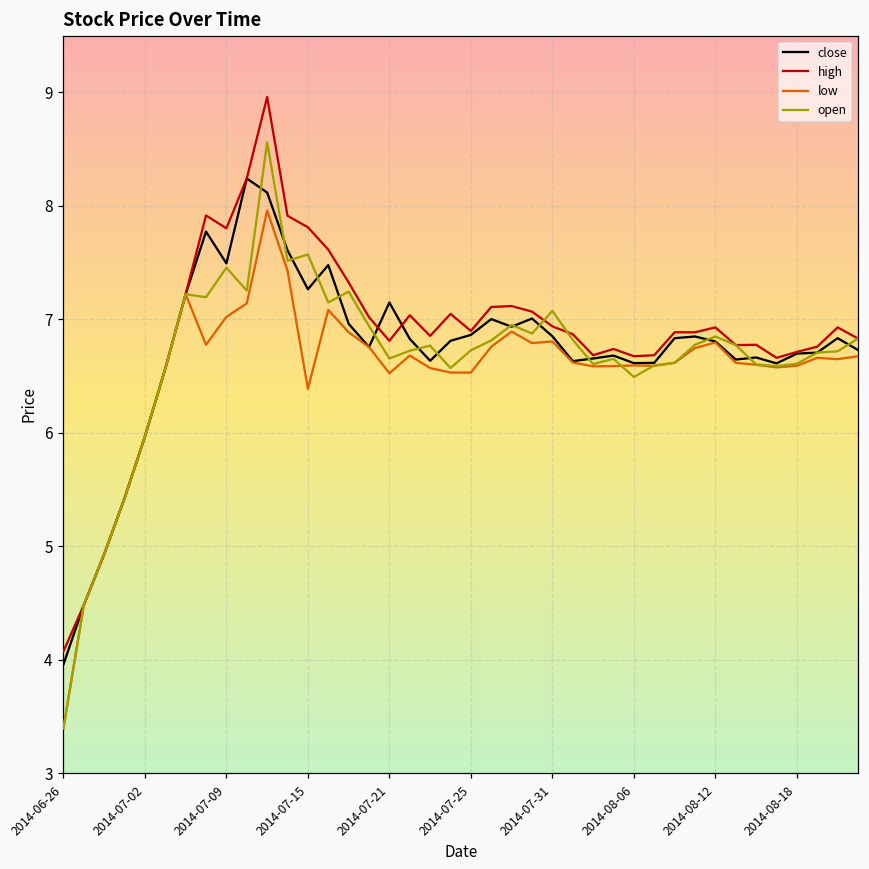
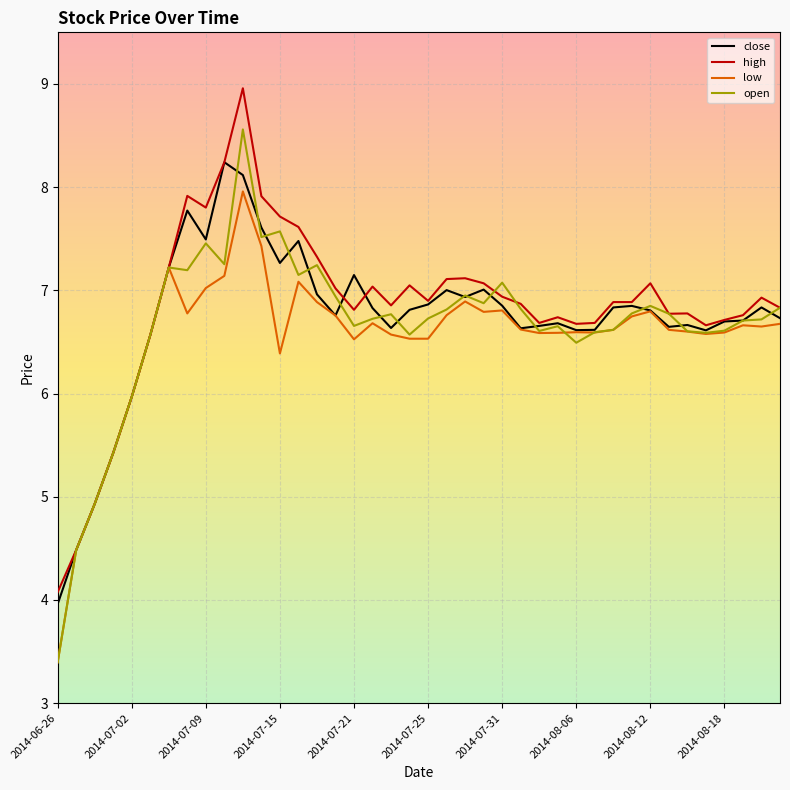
  {
    "close": {
      "2014-06-26": 3.96,
      "2014-07-09": 7.49,
      "2014-07-15": 7.27,
      "2014-07-21": 7.15,
      "2014-07-25": 6.86,
      "2014-07-31": 6.85
    },
    "high": {
      "2014-06-26": 4.07,
      "2014-07-09": 7.80,
-     "2014-07-15": 7.81,
+     "2014-07-15": 7.72,
      "2014-07-21": 6.81,
      "2014-07-25": 6.90,
      "2014-07-31": 6.94,
      "2014-08-06": 6.68,
-     "2014-08-12": 6.93
+     "2014-08-12": 7.07
    },
    "low": {
      "2014-07-09": 7.02,
      "2014-07-15": 6.39,
      "2014-07-21": 6.53,
      "2014-07-25": 6.53,
      "2014-07-31": 6.81
    },
    "open": {
      "2014-07-09": 7.46,
      "2014-07-15": 7.57,
      "2014-07-21": 6.66,
      "2014-07-25": 6.73,
      "2014-07-31": 7.07,
      "2014-08-06": 6.49,
      "2014-08-12": 6.85
    }
  }
